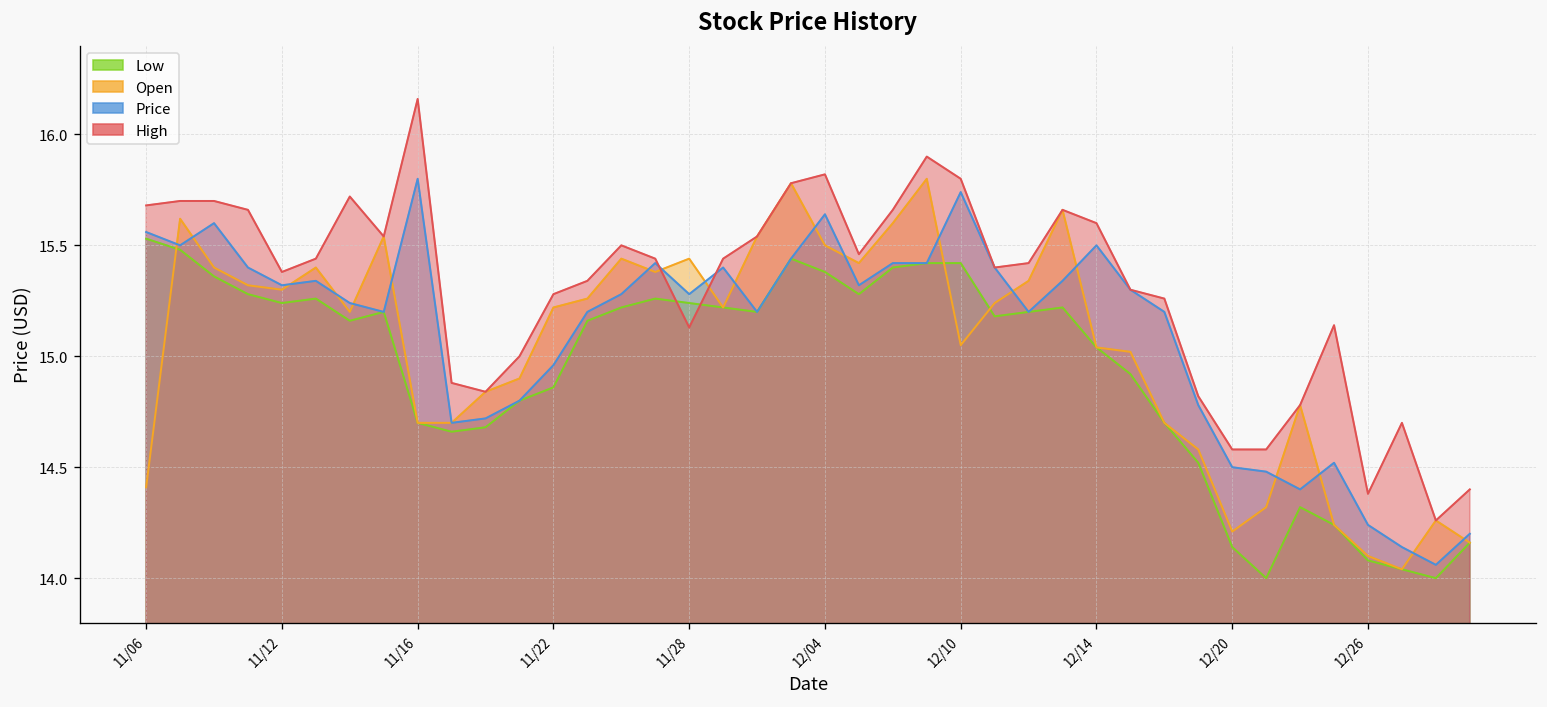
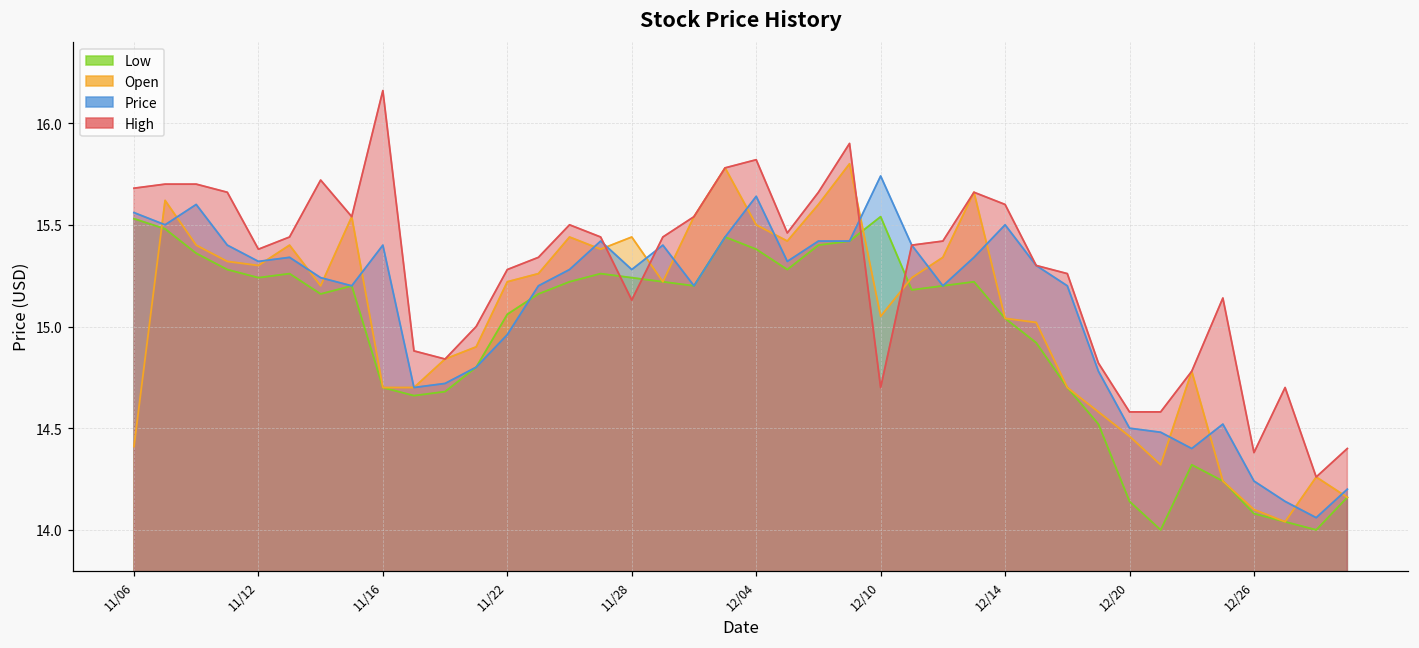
  {
    "Low": {
      "11/06": 15.53,
      "11/12": 15.24,
-     "11/22": 14.86,
+     "11/22": 15.06,
      "11/28": 15.24,
      "12/04": 15.38,
-     "12/10": 15.42,
+     "12/10": 15.54,
      "12/20": 14.14,
      "12/26": 14.08
    },
    "Open": {
      "11/06": 14.41,
      "11/12": 15.30,
      "11/22": 15.22,
      "11/28": 15.44,
      "12/04": 15.50,
      "12/10": 15.05,
-     "12/20": 14.21,
+     "12/20": 14.46,
      "12/26": 14.10
    },
    "Price": {
      "11/06": 15.56,
      "11/12": 15.32,
-     "11/16": 15.8,
+     "11/16": 15.4,
      "11/22": 14.96,
      "11/28": 15.28,
      "12/04": 15.64,
      "12/10": 15.74,
      "12/14": 15.5,
      "12/20": 14.5,
      "12/26": 14.24
    },
    "High": {
      "11/06": 15.68,
      "11/12": 15.38,
      "11/16": 16.16,
      "11/22": 15.28,
      "11/28": 15.13,
      "12/04": 15.82,
-     "12/10": 15.8,
+     "12/10": 14.7,
      "12/14": 15.6,
      "12/20": 14.58,
      "12/26": 14.38
    }
  }
